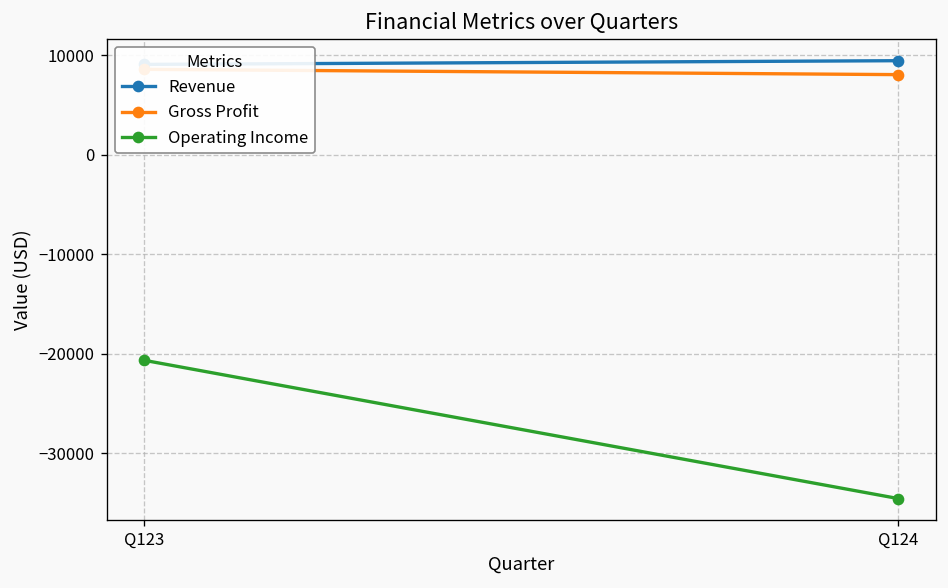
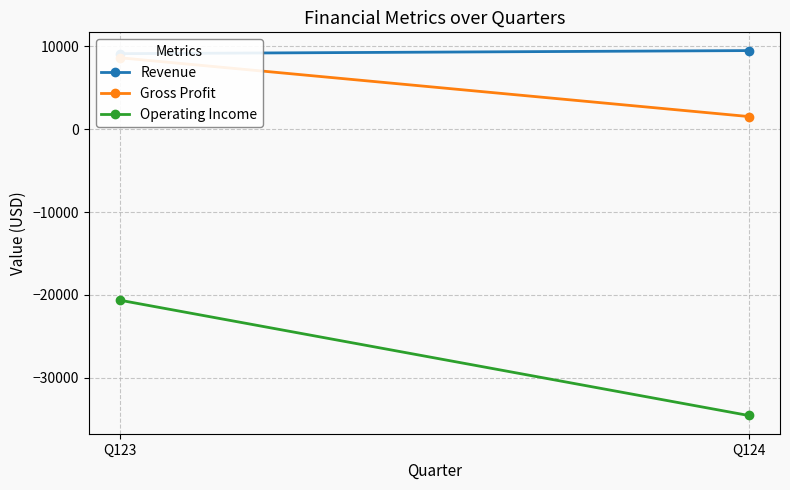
  {
    "Revenue": {
      "Q124": 9000
    },
    "Gross Profit": {
-     "Q124": 8000
+     "Q124": 2000
    },
    "Operating Income": {
      "Q123": -21000,
      "Q124": -35000
    }
  }
